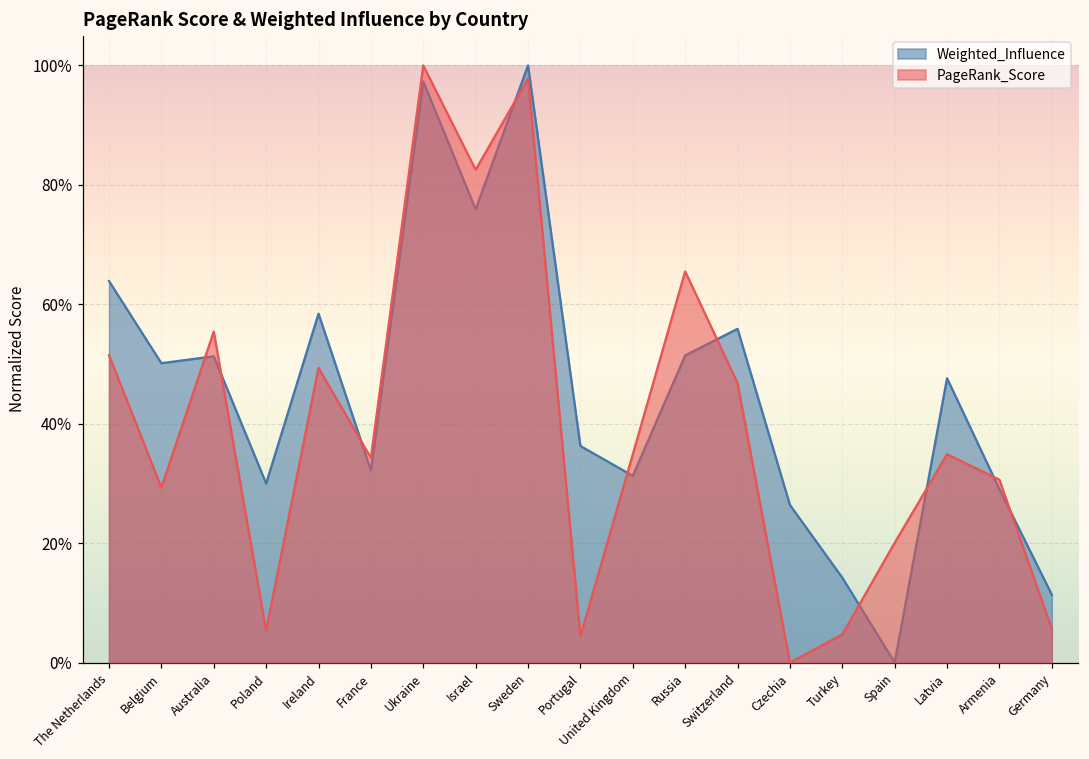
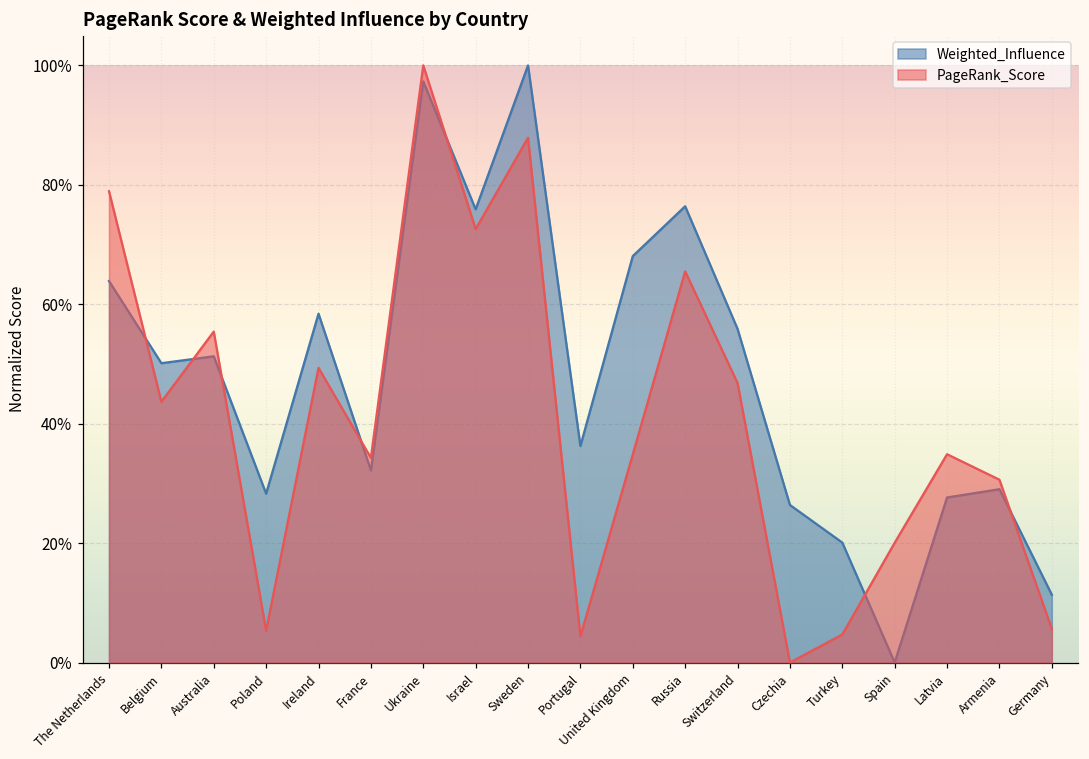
  {
    "Weighted_Influence": {
      "The Netherlands": "64%",
      "Belgium": "50%",
      "Australia": "51%",
-     "Poland": "30%",
+     "Poland": "28%",
      "Ireland": "58%",
      "France": "32%",
      "Ukraine": "97%",
      "Israel": "76%",
      "Sweden": "100%",
      "Portugal": "36%",
-     "United Kingdom": "31%",
-     "Russia": "51%",
+     "United Kingdom": "68%",
+     "Russia": "76%",
      "Switzerland": "56%",
      "Czechia": "26%",
-     "Turkey": "14%",
+     "Turkey": "20%",
      "Spain": "0%",
-     "Latvia": "48%",
+     "Latvia": "28%",
      "Armenia": "29%",
      "Germany": "11%"
    },
    "PageRank_Score": {
-     "The Netherlands": "51%",
-     "Belgium": "29%",
+     "The Netherlands": "79%",
+     "Belgium": "44%",
      "Australia": "55%",
      "Poland": "5%",
      "Ireland": "49%",
      "France": "34%",
      "Ukraine": "100%",
-     "Israel": "83%",
-     "Sweden": "98%",
+     "Israel": "73%",
+     "Sweden": "88%",
      "Portugal": "4%",
      "United Kingdom": "35%",
      "Russia": "66%",
      "Switzerland": "47%",
      "Czechia": "0%",
      "Turkey": "5%",
      "Spain": "20%",
      "Latvia": "35%",
      "Armenia": "31%",
      "Germany": "6%"
    }
  }
